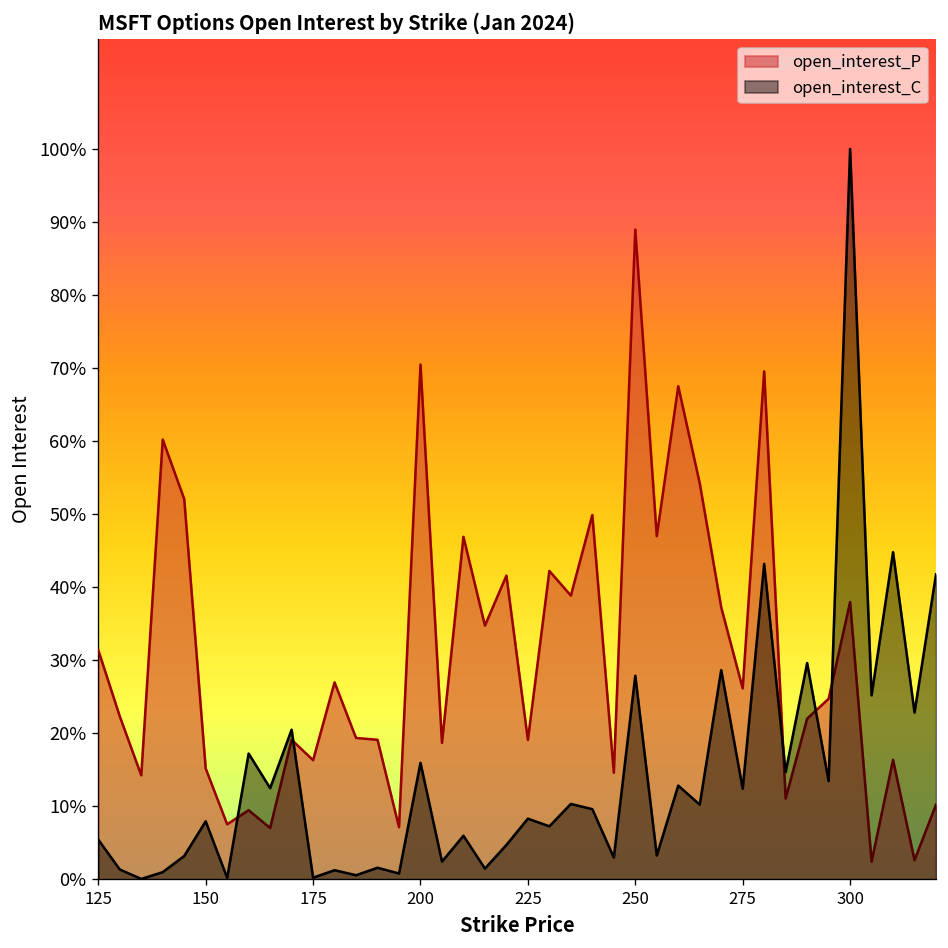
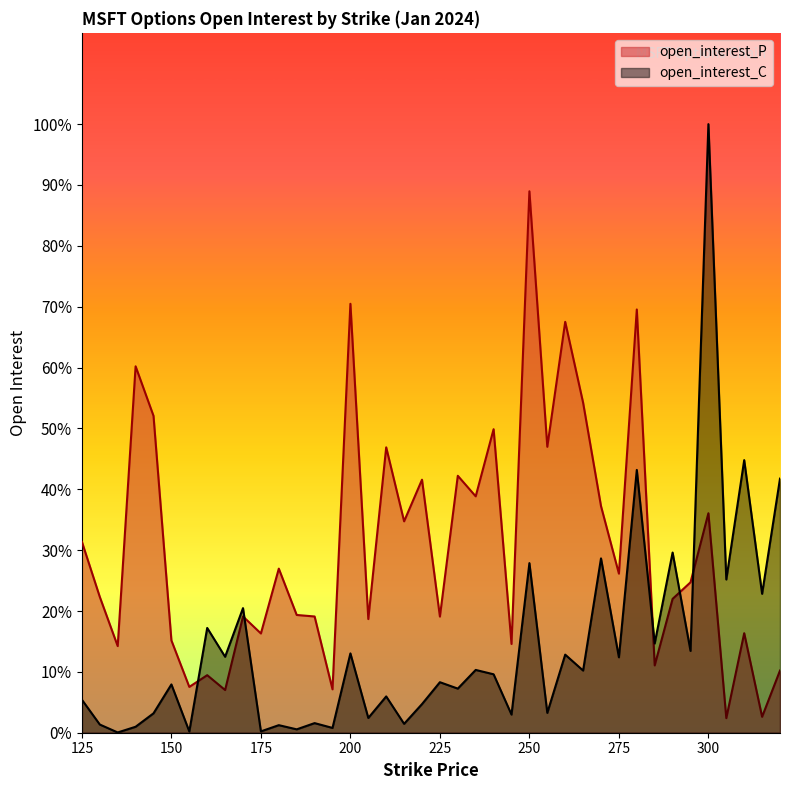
  {
    "open_interest_P": {
      "125": "31%",
      "150": "15%",
      "175": "16%",
      "200": "70%",
      "225": "19%",
      "250": "89%",
      "275": "26%",
-     "300": "38%"
+     "300": "36%"
    },
    "open_interest_C": {
      "125": "5%",
      "150": "8%",
      "175": "0%",
-     "200": "16%",
+     "200": "13%",
      "225": "8%",
      "250": "28%",
      "275": "12%",
      "300": "100%"
    }
  }
